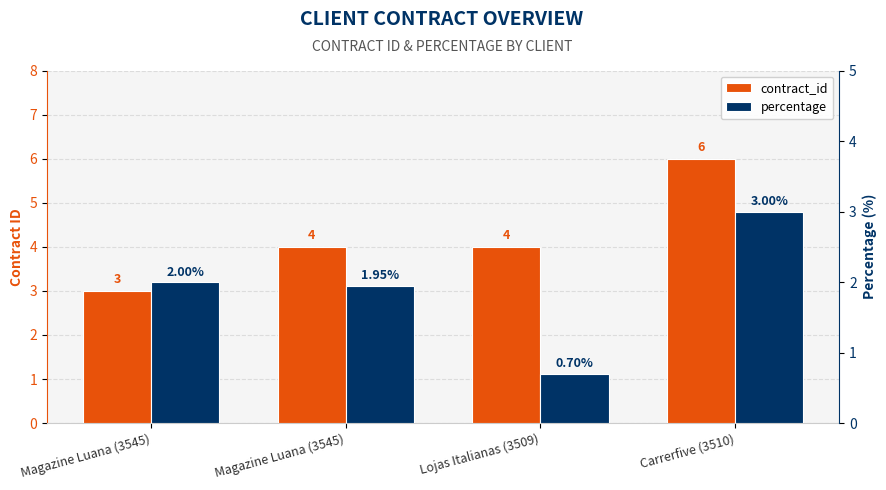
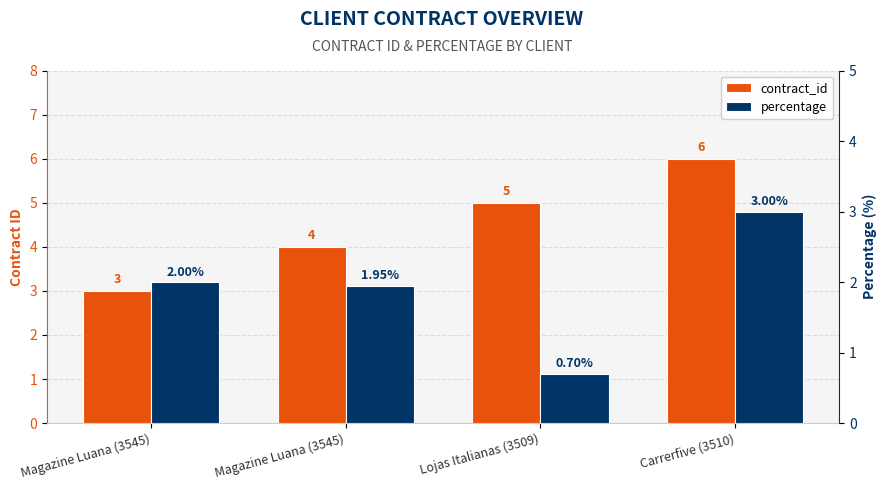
  {
    "contract_id": {
-     "Lojas Italianas (3509)": "4",
+     "Lojas Italianas (3509)": "5",
      "Carrerfive (3510)": "6"
    },
    "percentage": {
      "Lojas Italianas (3509)": "0.70%",
      "Carrerfive (3510)": "3.00%"
    }
  }
